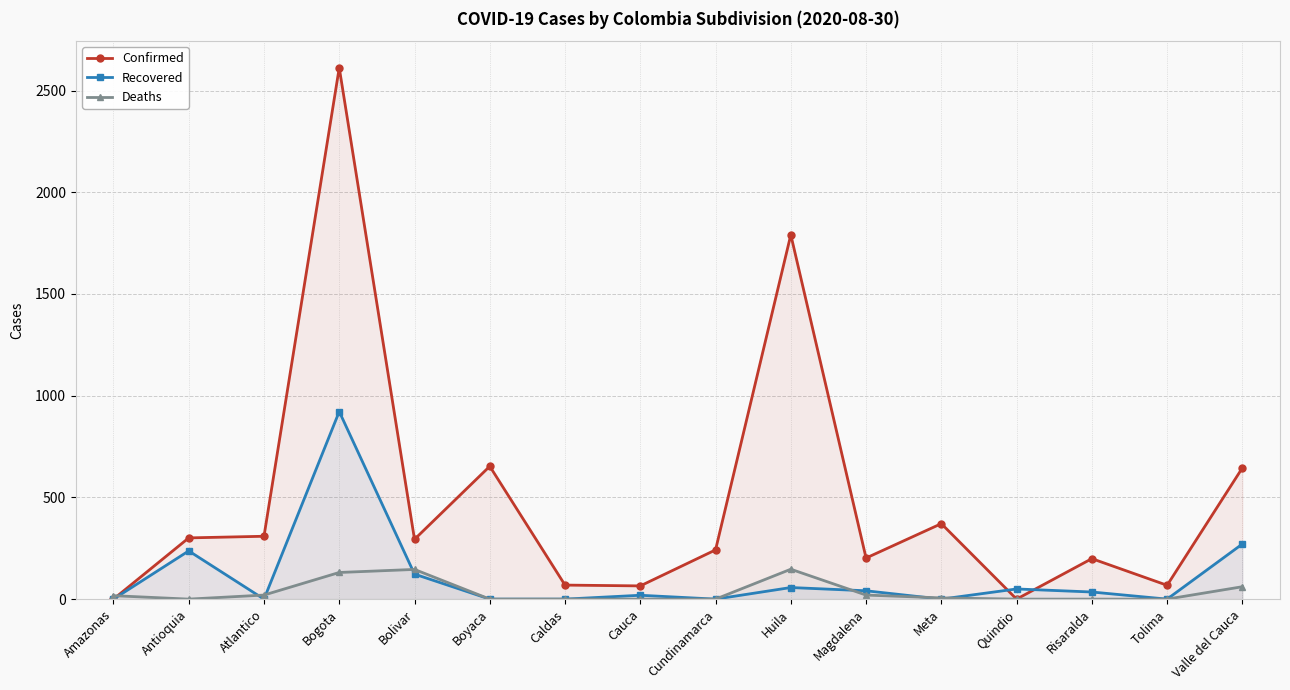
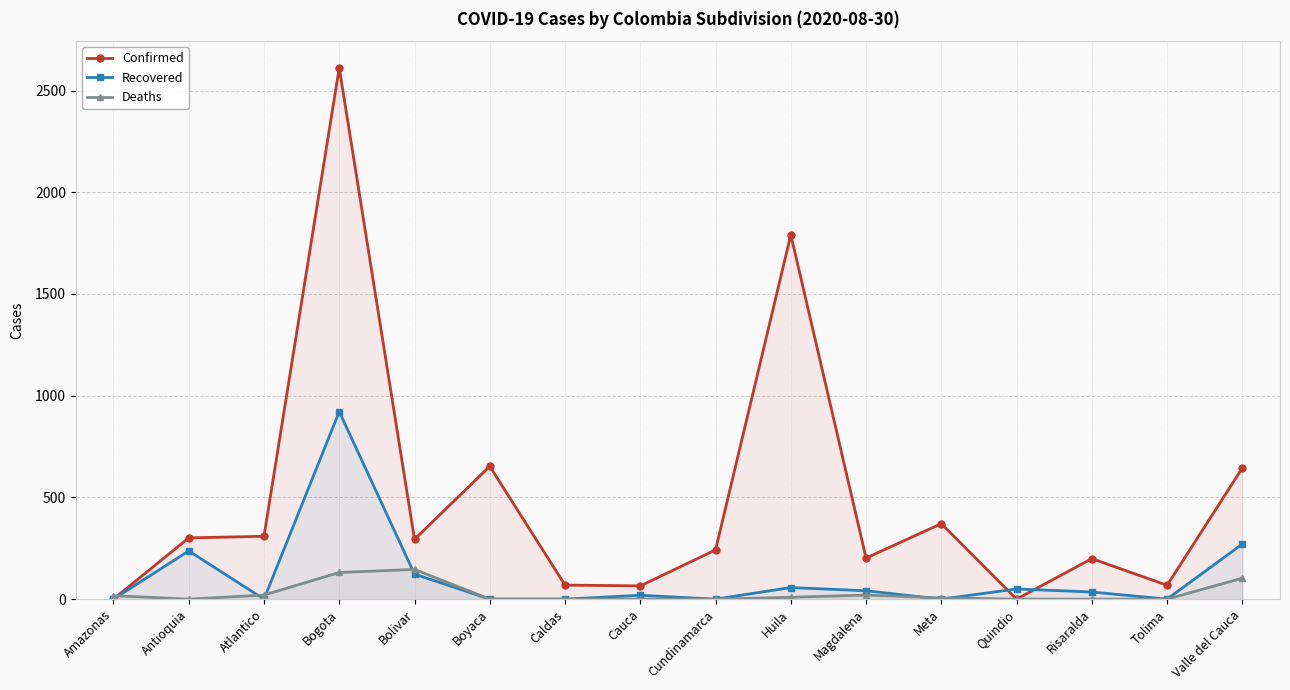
  {
    "Confirmed": {
      "Antioquia": 300,
      "Atlantico": 310,
      "Bogota": 2610,
      "Bolivar": 290,
      "Boyaca": 650,
      "Caldas": 70,
      "Cauca": 70,
      "Cundinamarca": 240,
      "Huila": 1790,
      "Magdalena": 200,
      "Meta": 370,
      "Risaralda": 200,
      "Tolima": 70,
      "Valle del Cauca": 650
    },
    "Recovered": {
      "Antioquia": 240,
      "Atlantico": 0,
      "Bogota": 920,
      "Bolivar": 120,
      "Cauca": 20,
      "Huila": 60,
      "Magdalena": 40,
      "Quindio": 50,
      "Risaralda": 40,
      "Valle del Cauca": 270
    },
    "Deaths": {
      "Amazonas": 20,
      "Antioquia": 0,
      "Atlantico": 20,
      "Bogota": 130,
      "Bolivar": 150,
      "Cauca": 0,
-     "Huila": 150,
+     "Huila": 10,
      "Magdalena": 20,
      "Risaralda": 0,
-     "Valle del Cauca": 60
+     "Valle del Cauca": 100
    }
  }
